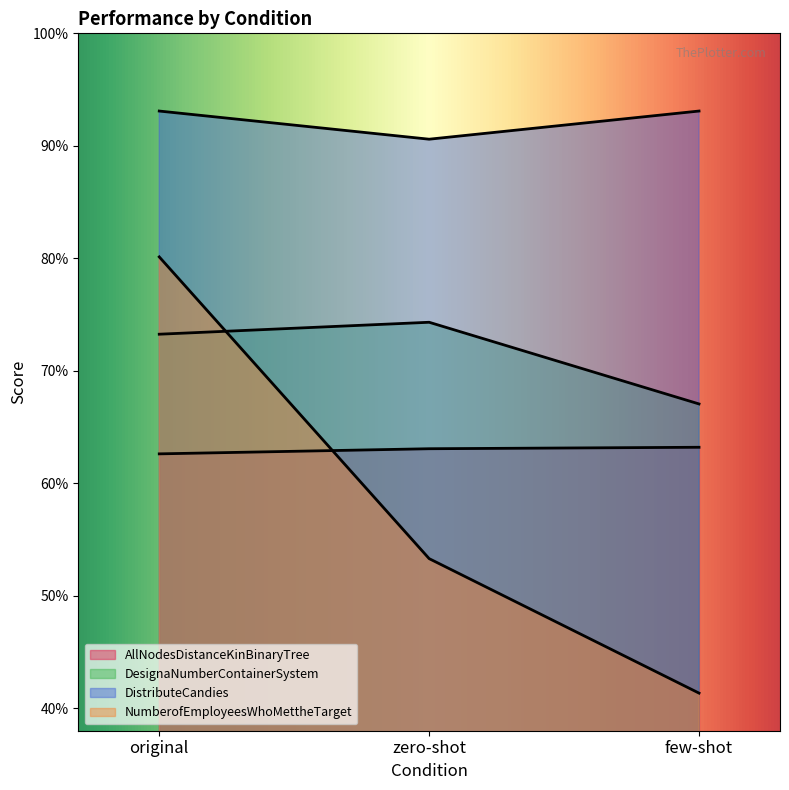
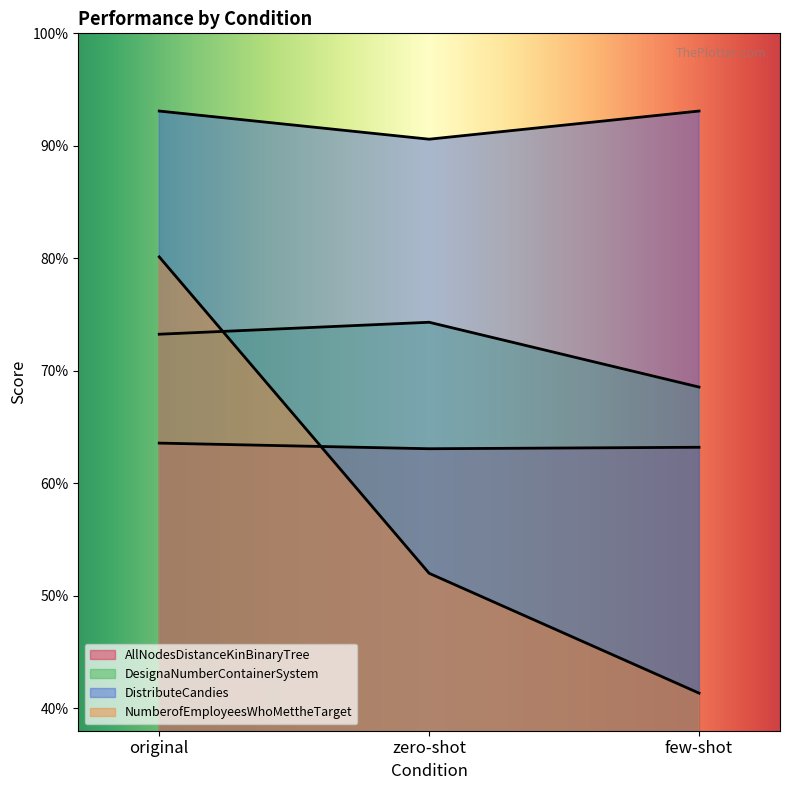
  {
    "AllNodesDistanceKinBinaryTree": {
-     "original": "62.6%",
+     "original": "63.6%",
      "zero-shot": "63.1%",
      "few-shot": "63.2%"
    },
    "DesignaNumberContainerSystem": {
      "original": "73.3%",
      "zero-shot": "74.3%",
-     "few-shot": "67.1%"
+     "few-shot": "68.6%"
    },
    "DistributeCandies": {
      "original": "93.1%",
      "zero-shot": "90.6%",
      "few-shot": "93.1%"
    },
    "NumberofEmployeesWhoMettheTarget": {
      "original": "80.1%",
-     "zero-shot": "53.3%",
+     "zero-shot": "52.0%",
      "few-shot": "41.3%"
    }
  }
